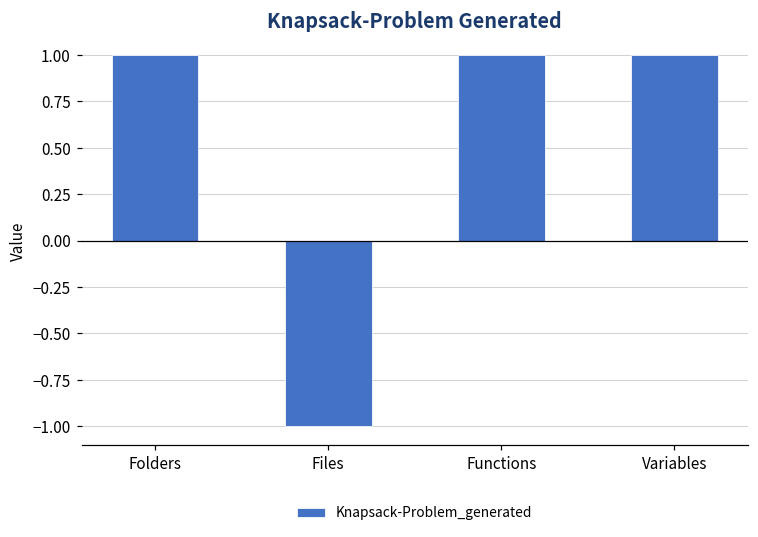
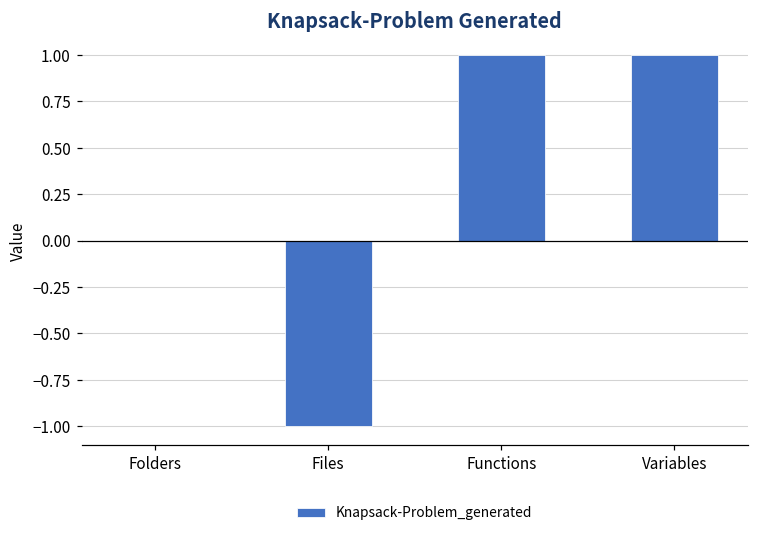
  {
-   "Folders": 1,
+   "Folders": 0,
    "Files": -1,
    "Functions": 1,
    "Variables": 1
  }
